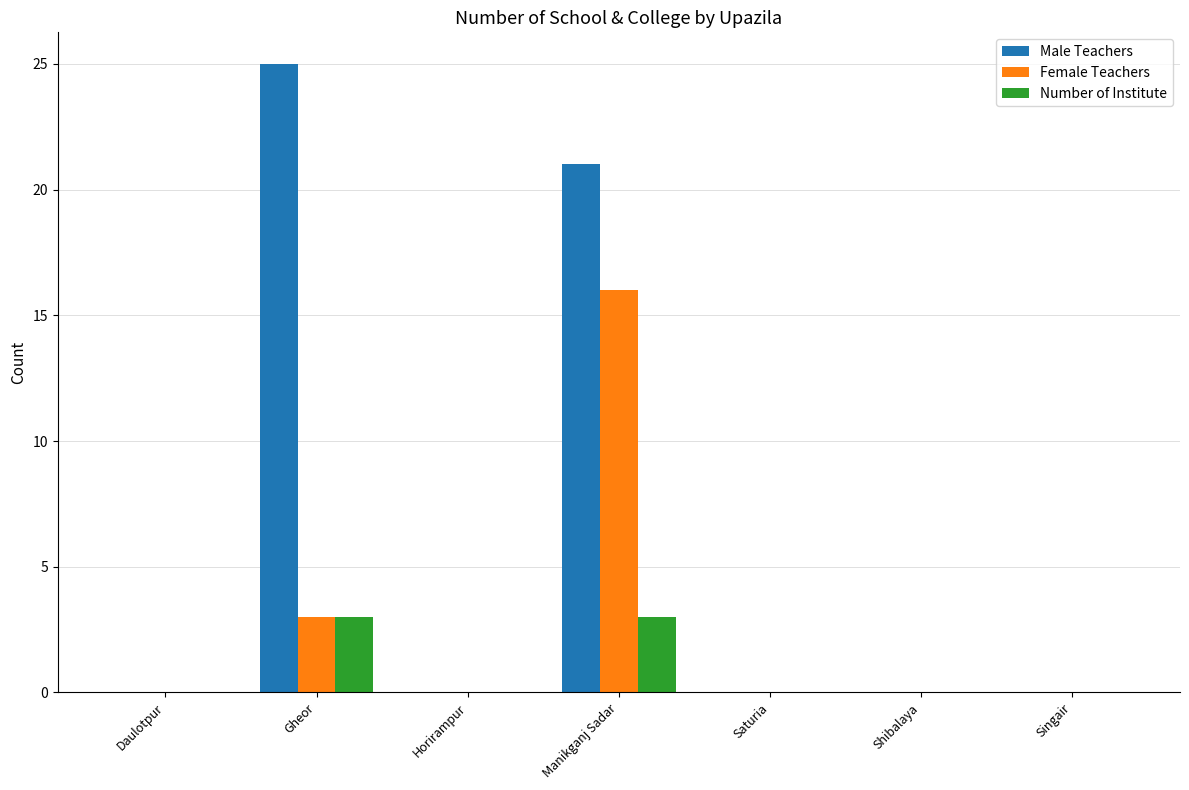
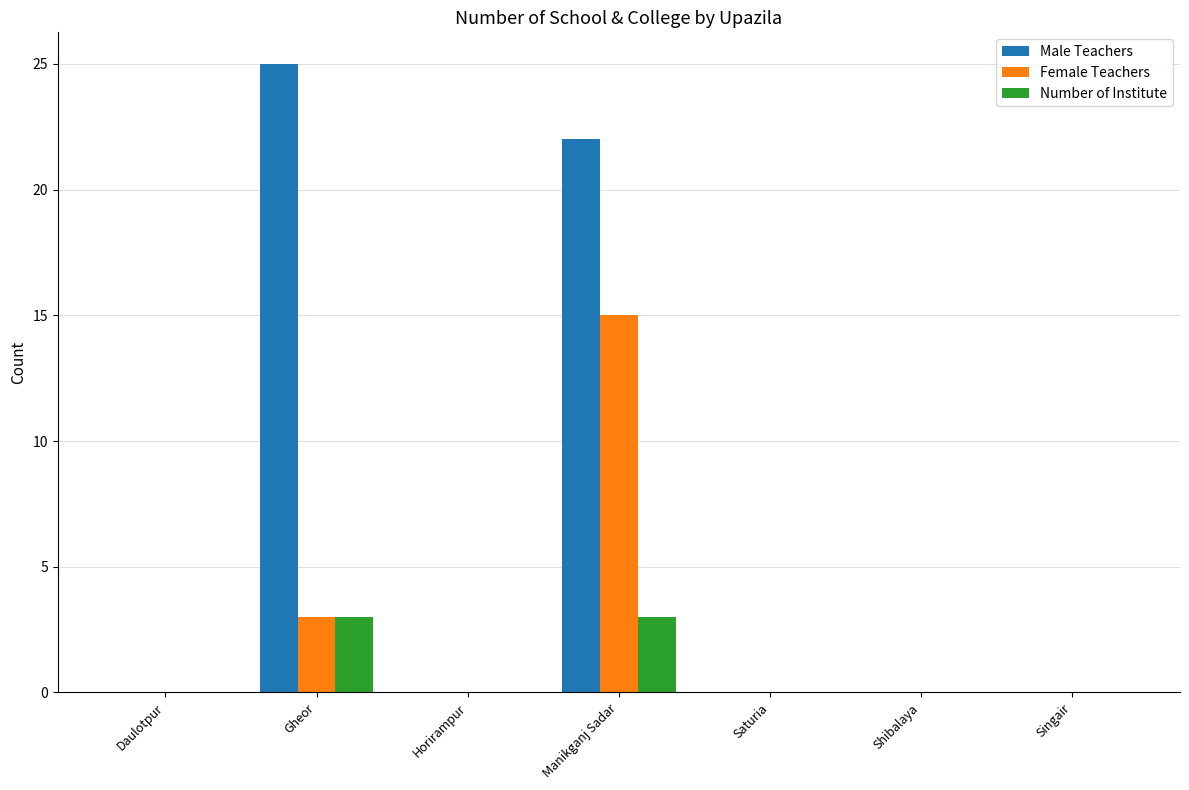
  {
    "Male Teachers": {
      "Daulotpur": 0,
      "Gheor": 25,
      "Horirampur": 0,
-     "Manikganj Sadar": 21,
+     "Manikganj Sadar": 22,
      "Saturia": 0,
      "Shibalaya": 0,
      "Singair": 0
    },
    "Female Teachers": {
      "Daulotpur": 0,
      "Gheor": 3,
      "Horirampur": 0,
-     "Manikganj Sadar": 16,
+     "Manikganj Sadar": 15,
      "Saturia": 0,
      "Shibalaya": 0,
      "Singair": 0
    },
    "Number of Institute": {
      "Daulotpur": 0,
      "Gheor": 3,
      "Horirampur": 0,
      "Manikganj Sadar": 3,
      "Saturia": 0,
      "Shibalaya": 0,
      "Singair": 0
    }
  }
